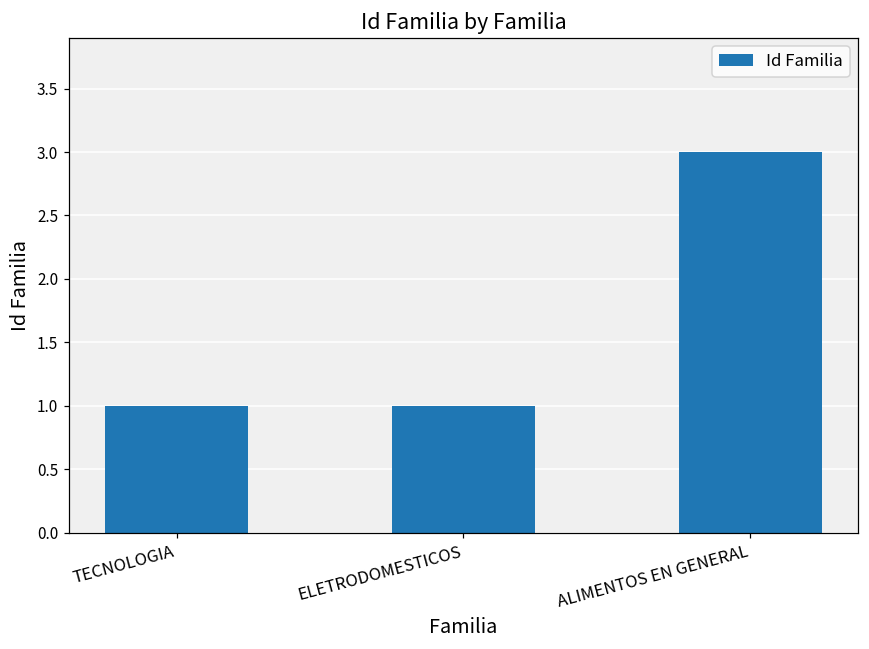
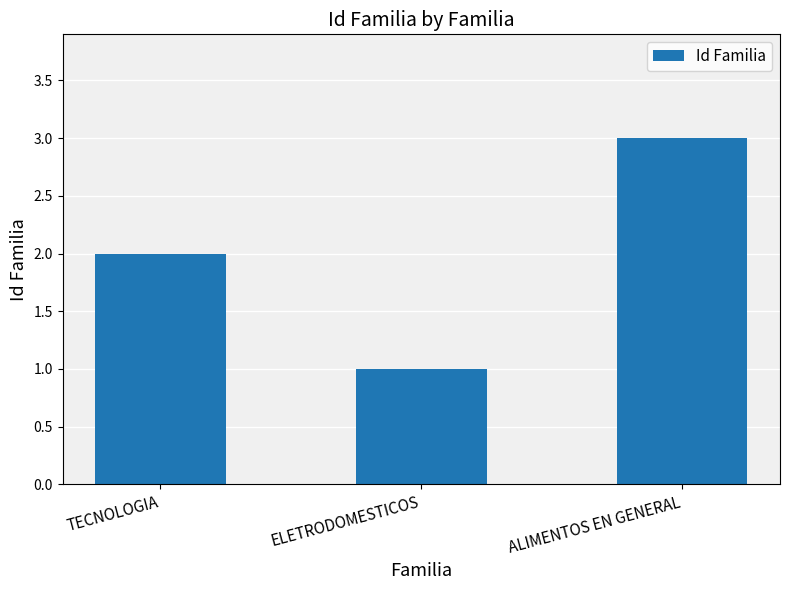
  {
-   "TECNOLOGIA": 1,
+   "TECNOLOGIA": 2,
    "ELETRODOMESTICOS": 1,
    "ALIMENTOS EN GENERAL": 3
  }
